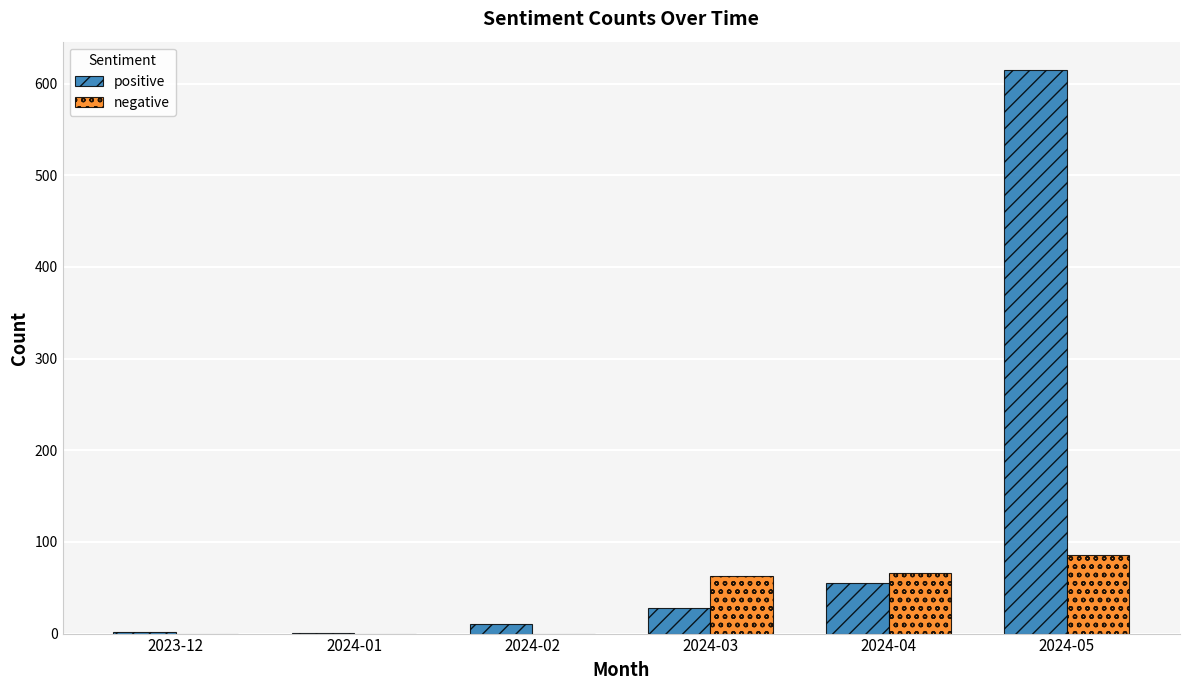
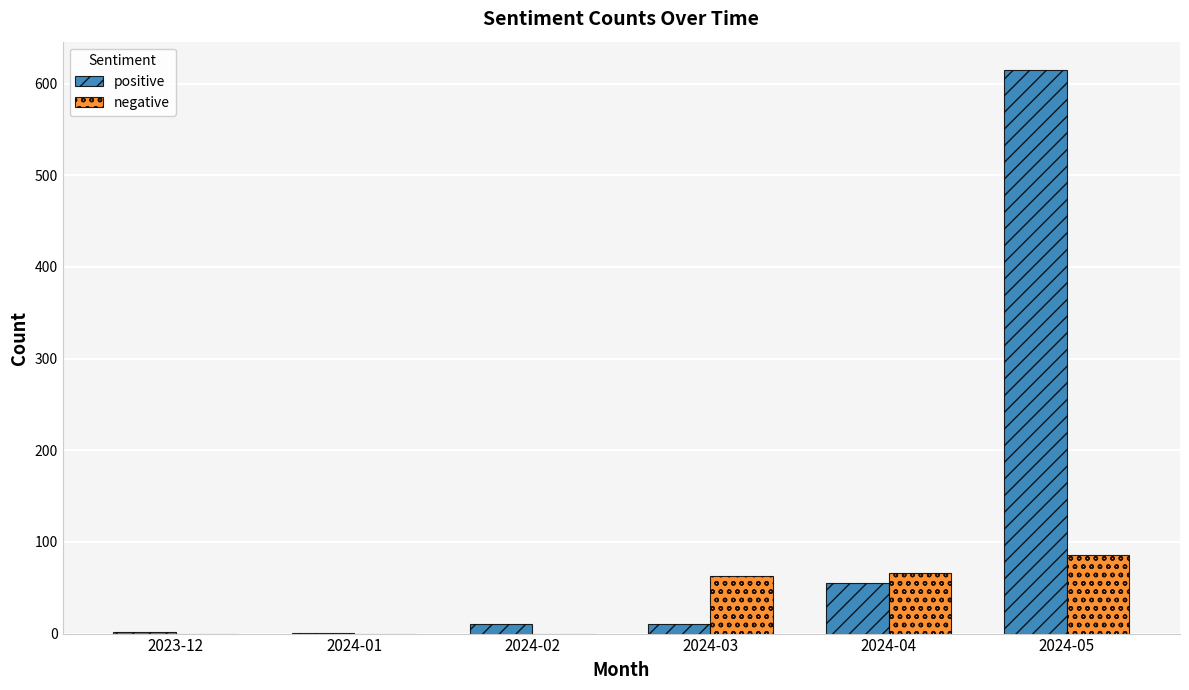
  {
    "positive": {
      "2024-02": 10,
-     "2024-03": 30,
+     "2024-03": 10,
      "2024-04": 60,
      "2024-05": 620
    },
    "negative": {
      "2023-12": 0,
      "2024-01": 0,
      "2024-02": 0,
      "2024-03": 60,
      "2024-04": 70,
      "2024-05": 90
    }
  }
